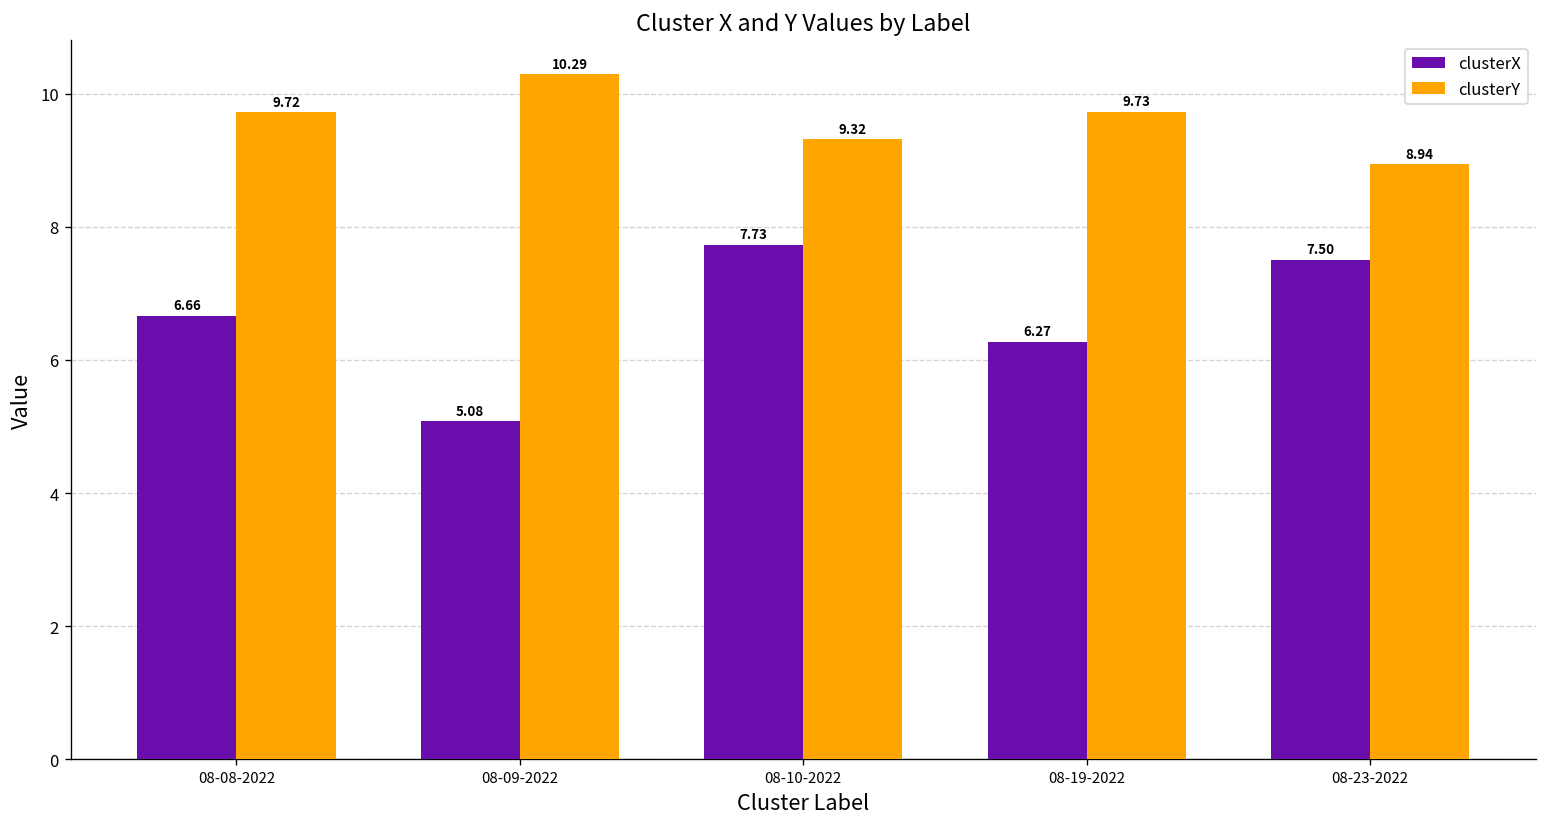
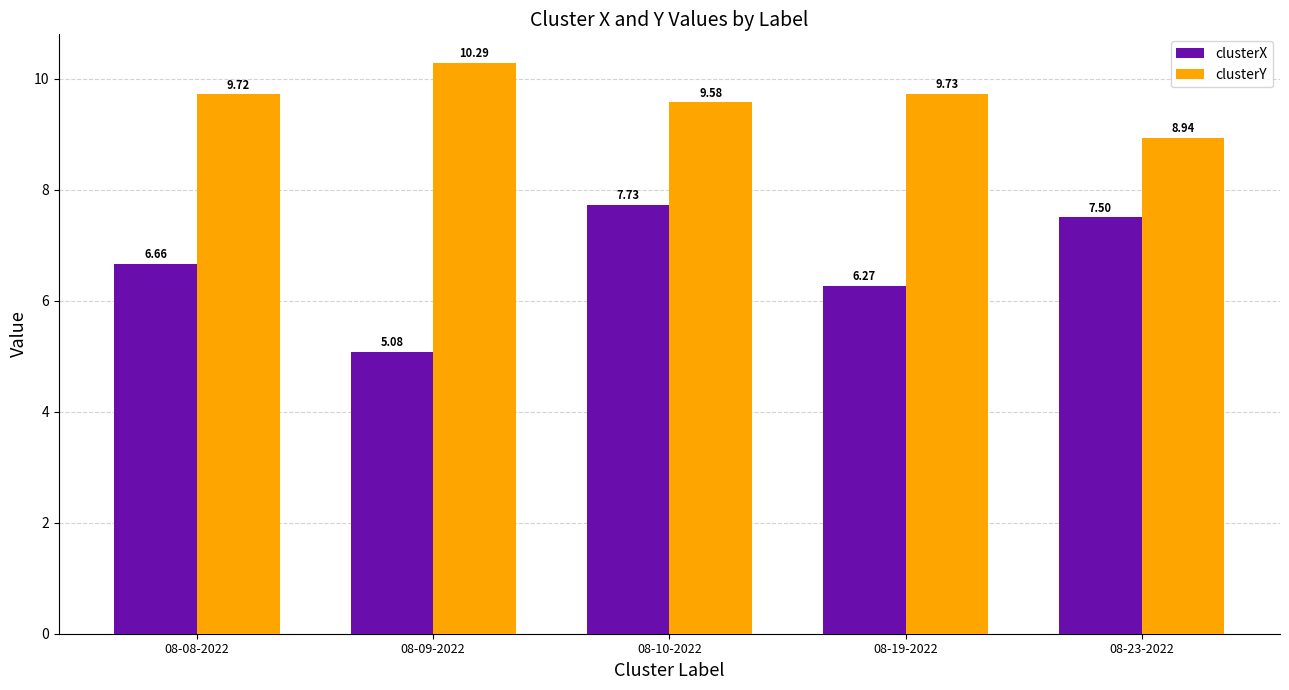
  {
    "clusterX": {
      "08-08-2022": 6.66,
      "08-09-2022": 5.08,
      "08-10-2022": 7.73,
      "08-19-2022": 6.27,
      "08-23-2022": 7.50
    },
    "clusterY": {
      "08-08-2022": 9.72,
      "08-09-2022": 10.29,
-     "08-10-2022": 9.32,
+     "08-10-2022": 9.58,
      "08-19-2022": 9.73,
      "08-23-2022": 8.94
    }
  }
